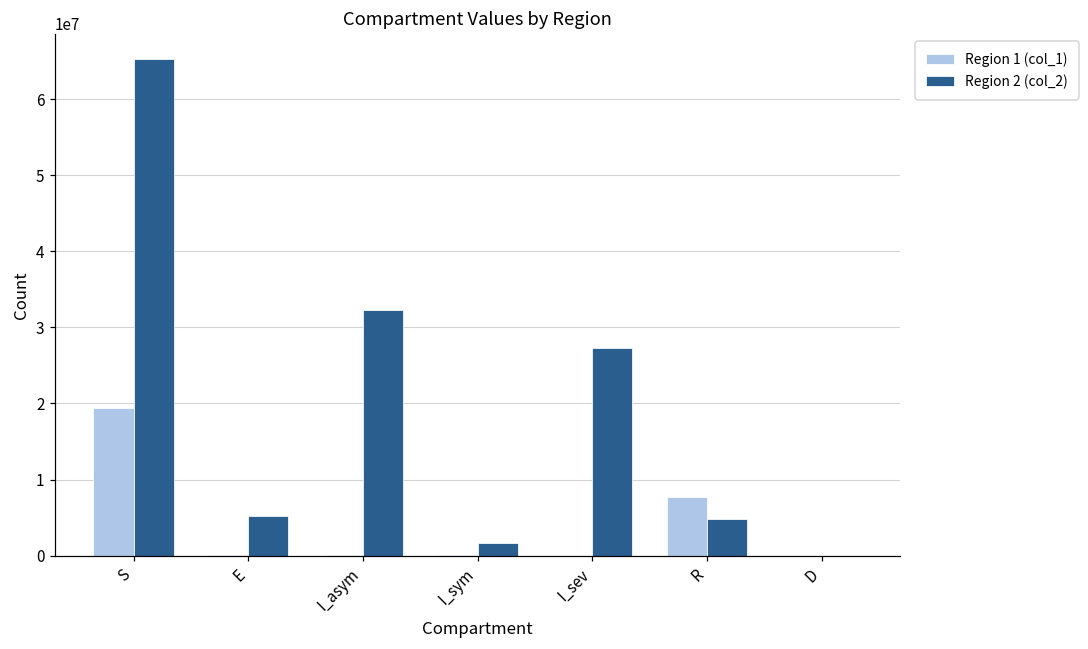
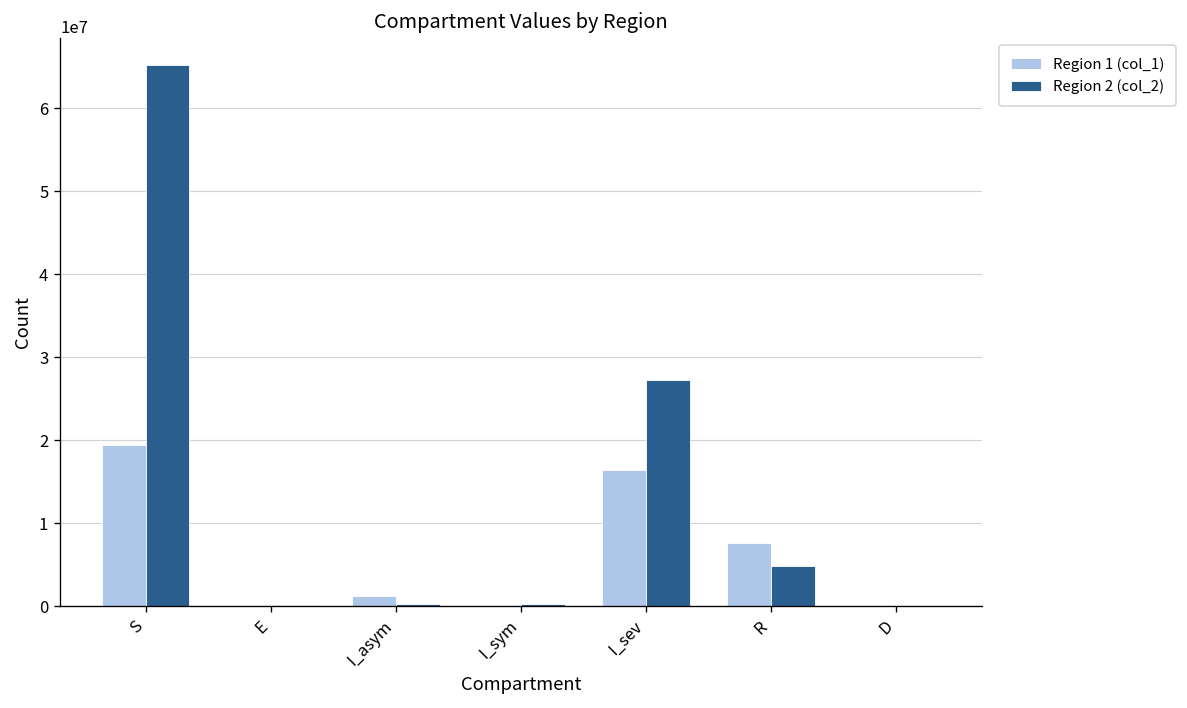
  {
    "Region 1 (col_1)": {
      "S": 19000000,
-     "I_asym": 0,
-     "I_sev": 0,
+     "I_asym": 1000000,
+     "I_sev": 16000000,
      "R": 8000000
    },
    "Region 2 (col_2)": {
      "S": 65000000,
-     "E": 5000000,
-     "I_asym": 32000000,
-     "I_sym": 2000000,
+     "E": 0,
+     "I_asym": 0,
+     "I_sym": 0,
      "I_sev": 27000000,
      "R": 5000000
    }
  }
